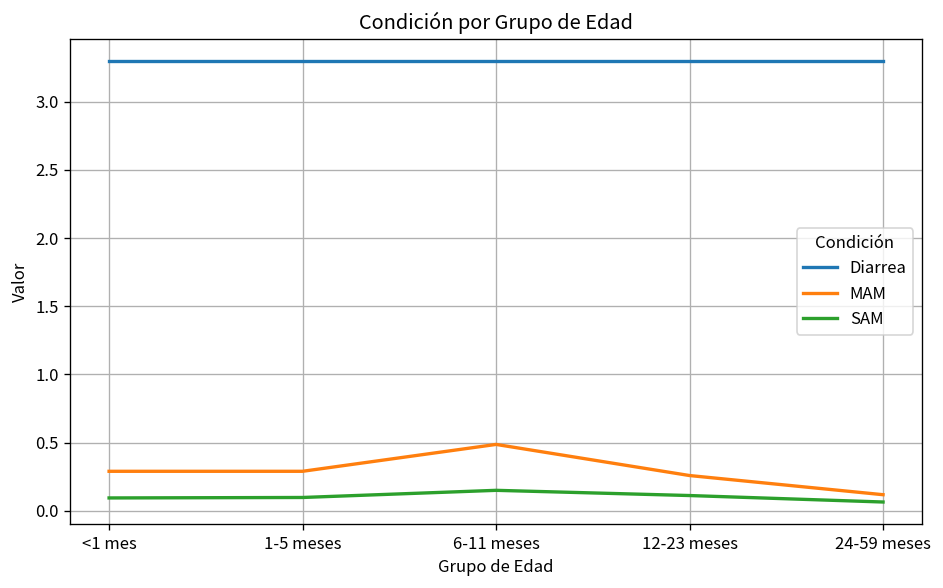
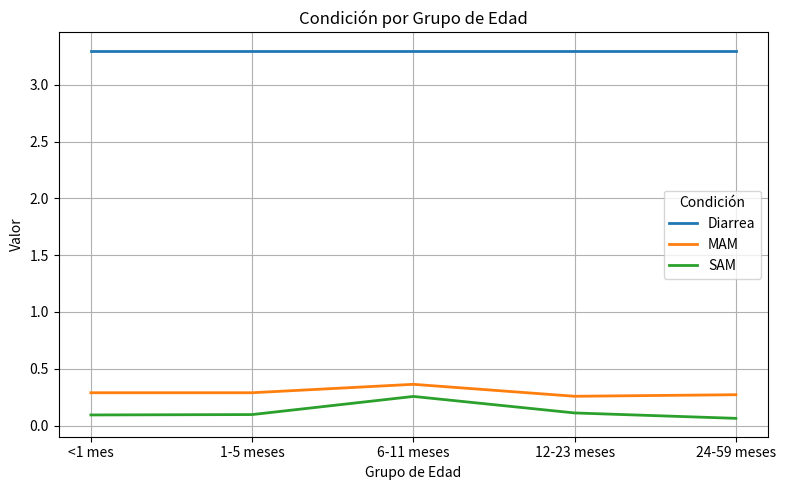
  {
    "Diarrea": {
      "<1 mes": 3.30,
      "1-5 meses": 3.30,
      "6-11 meses": 3.30,
      "12-23 meses": 3.30,
      "24-59 meses": 3.30
    },
    "MAM": {
      "<1 mes": 0.29,
      "1-5 meses": 0.29,
-     "6-11 meses": 0.49,
+     "6-11 meses": 0.36,
      "12-23 meses": 0.26,
-     "24-59 meses": 0.12
+     "24-59 meses": 0.27
    },
    "SAM": {
      "<1 mes": 0.09,
      "1-5 meses": 0.10,
-     "6-11 meses": 0.15,
+     "6-11 meses": 0.26,
      "12-23 meses": 0.11,
      "24-59 meses": 0.06
    }
  }
